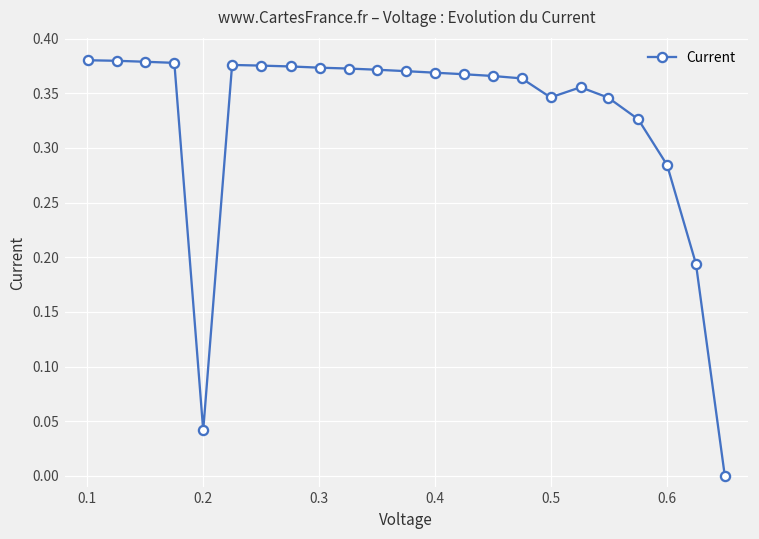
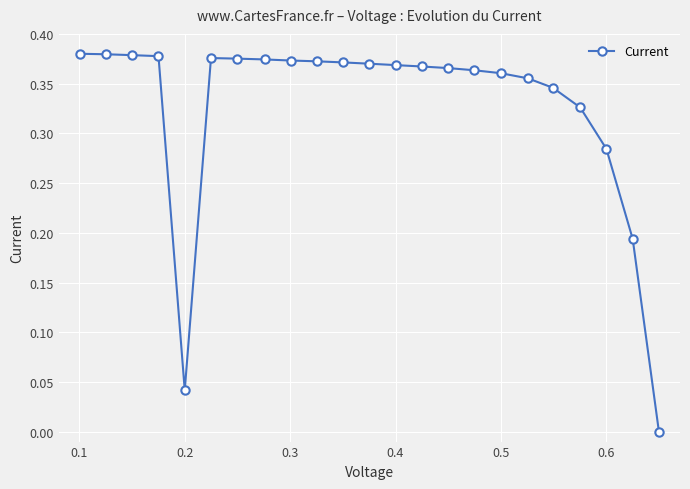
  {
    "0.2": 0.04,
    "0.4": 0.37,
-   "0.5": 0.35,
+   "0.5": 0.36,
    "0.6": 0.28
  }
